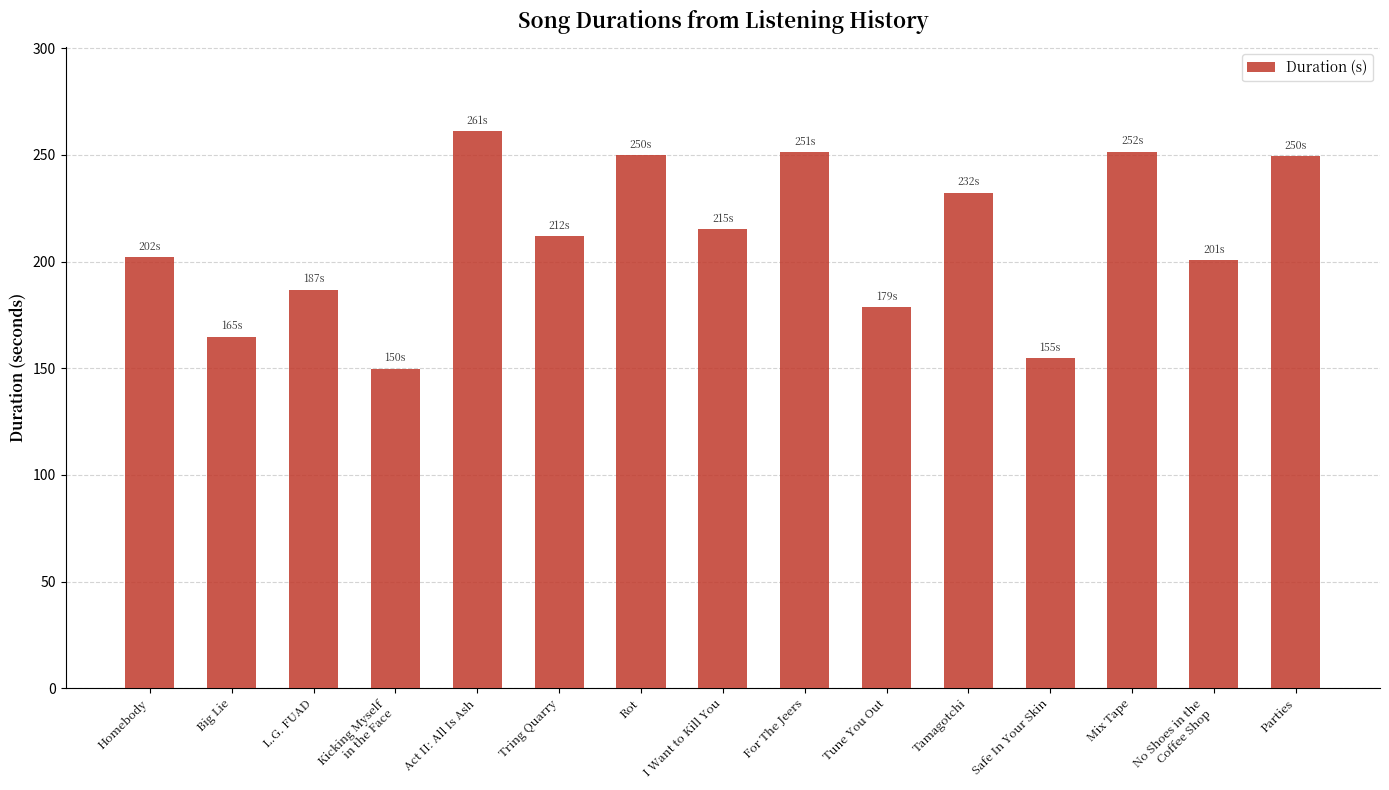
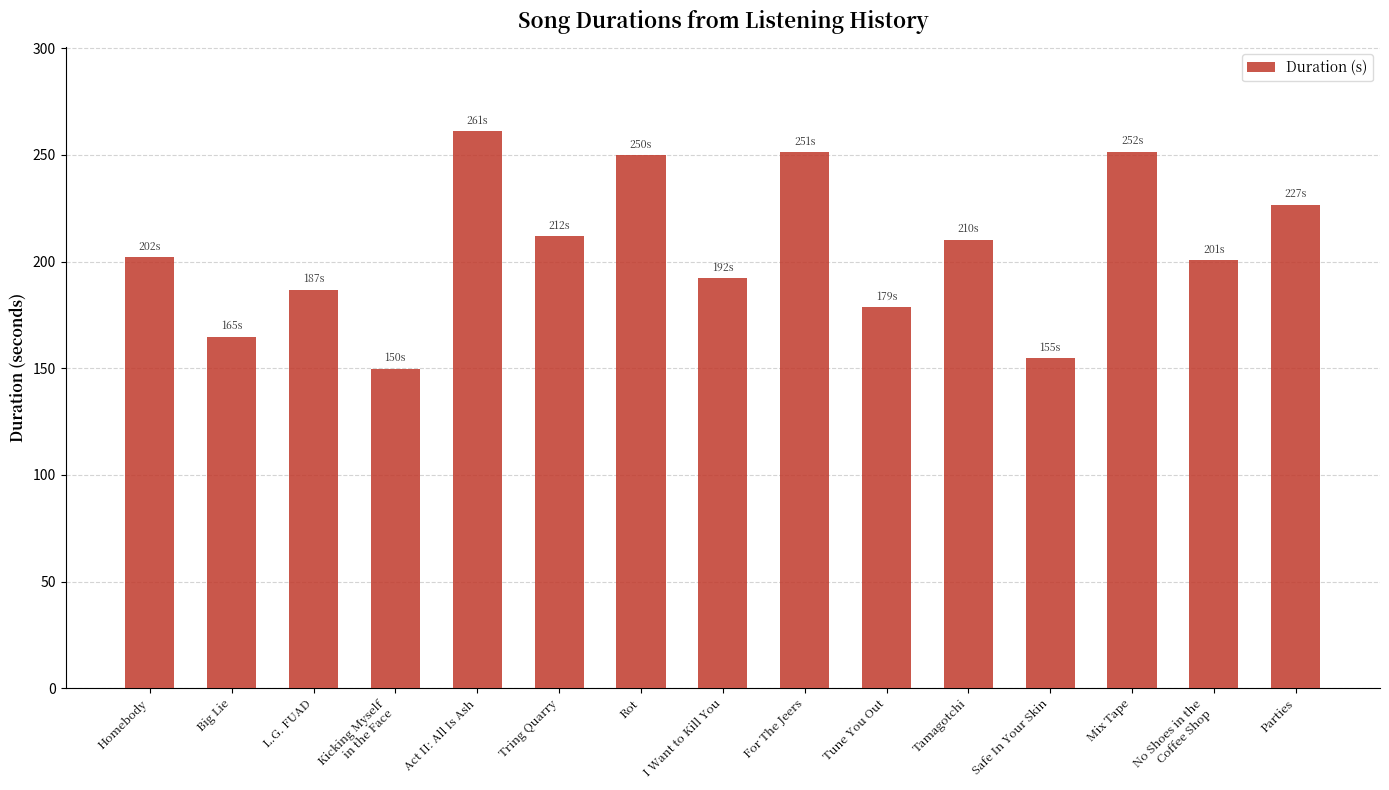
  {
    "Homebody": "202s",
    "Big Lie": "165s",
    "L.G. FUAD": "187s",
    "Kicking Myself in the Face": "150s",
    "Act II: All Is Ash": "261s",
    "Tring Quarry": "212s",
    "Rot": "250s",
-   "I Want to Kill You": "215s",
+   "I Want to Kill You": "192s",
    "For The Jeers": "251s",
    "Tune You Out": "179s",
-   "Tamagotchi": "232s",
+   "Tamagotchi": "210s",
    "Safe In Your Skin": "155s",
    "Mix Tape": "252s",
    "No Shoes in the Coffee Shop": "201s",
-   "Parties": "250s"
+   "Parties": "227s"
  }
